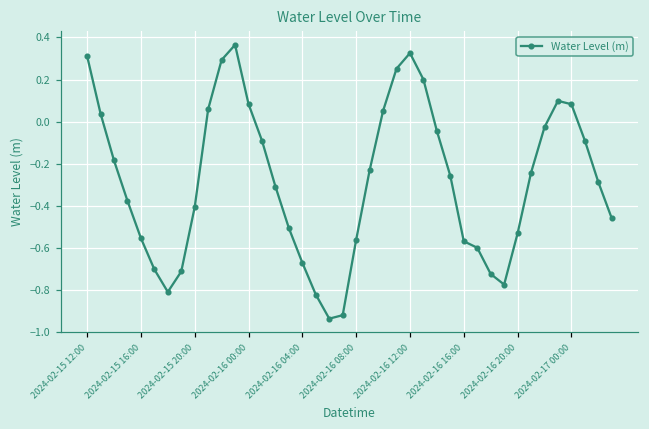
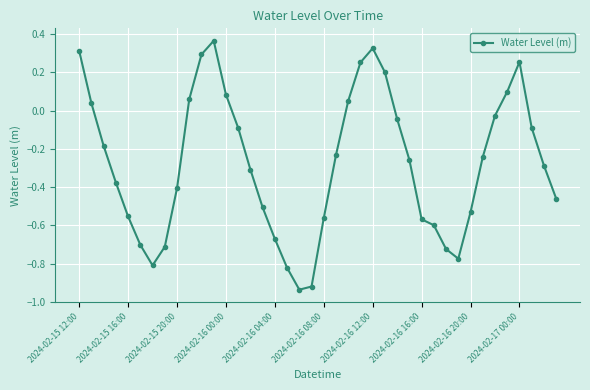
  {
    "2024-02-15 12:00": 0.31,
    "2024-02-15 16:00": -0.55,
    "2024-02-15 20:00": -0.41,
    "2024-02-16 00:00": 0.08,
    "2024-02-16 04:00": -0.67,
    "2024-02-16 08:00": -0.56,
    "2024-02-16 12:00": 0.33,
    "2024-02-16 16:00": -0.57,
    "2024-02-16 20:00": -0.53,
-   "2024-02-17 00:00": 0.08
+   "2024-02-17 00:00": 0.25
  }
